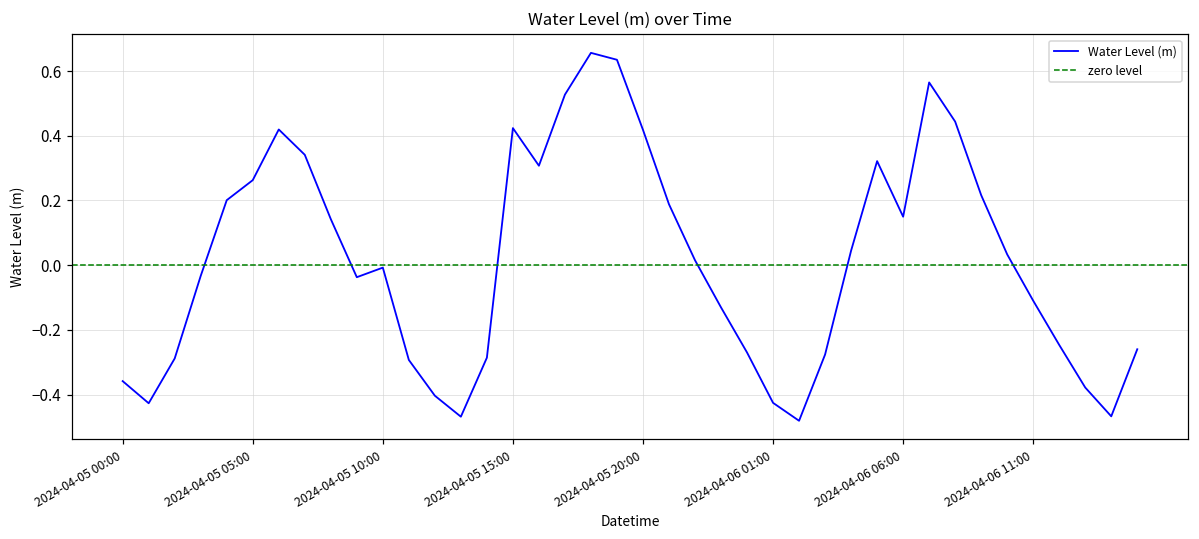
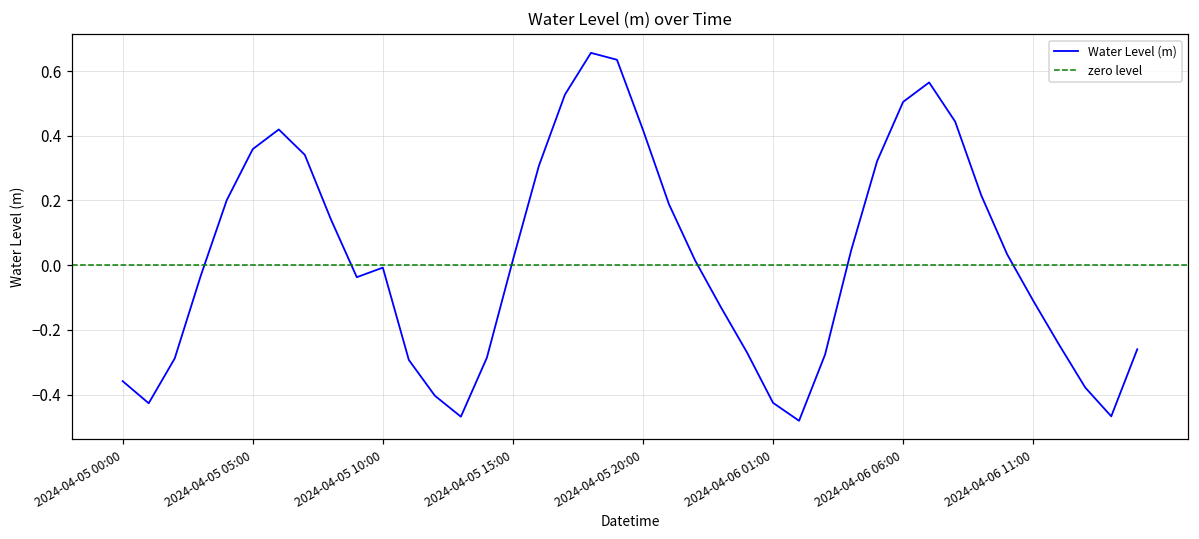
  {
    "2024-04-05 00:00": -0.36,
-   "2024-04-05 05:00": 0.26,
+   "2024-04-05 05:00": 0.36,
    "2024-04-05 10:00": -0.01,
-   "2024-04-05 15:00": 0.42,
+   "2024-04-05 15:00": 0.02,
    "2024-04-05 20:00": 0.42,
    "2024-04-06 01:00": -0.43,
-   "2024-04-06 06:00": 0.15,
+   "2024-04-06 06:00": 0.50,
    "2024-04-06 11:00": -0.11
  }
